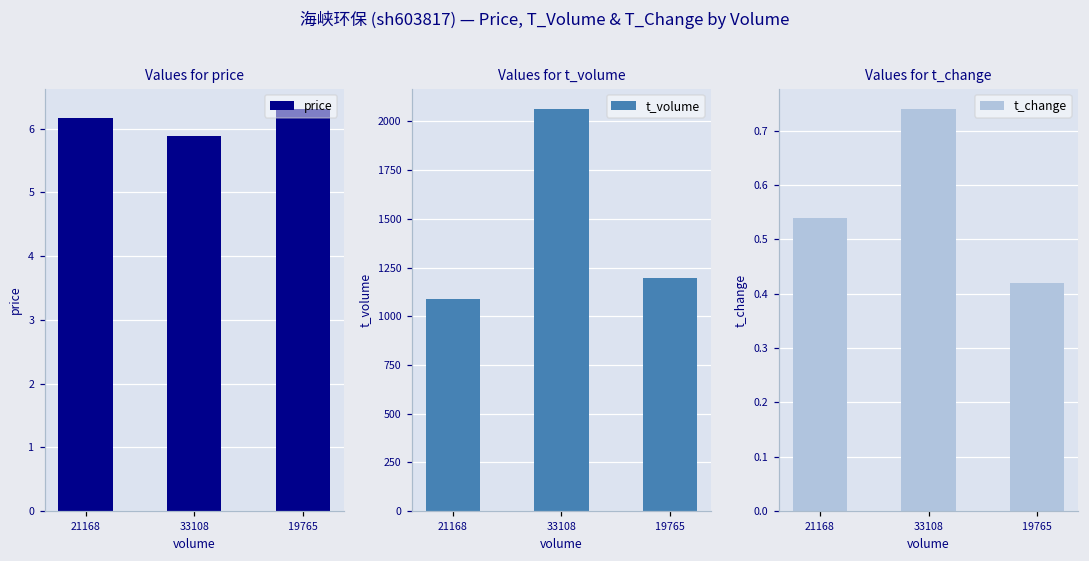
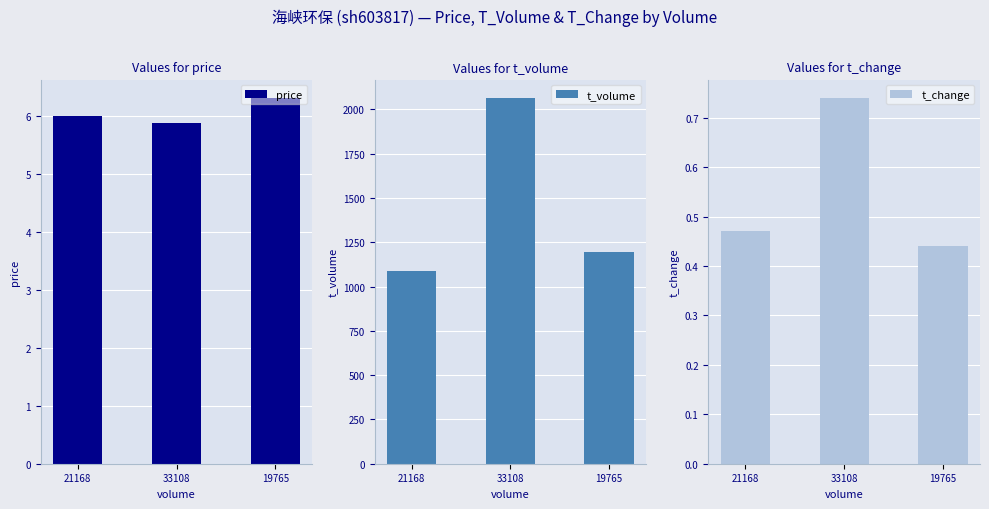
  {
    "Values for price": {
-     "21168": 6.2,
+     "21168": 6.0,
      "33108": 5.9
    },
    "Values for t_volume": {
      "21168": 1090,
      "33108": 2060,
      "19765": 1200
    },
    "Values for t_change": {
-     "21168": 0.54,
+     "21168": 0.47,
      "33108": 0.74,
-     "19765": 0.42
+     "19765": 0.44
    }
  }
